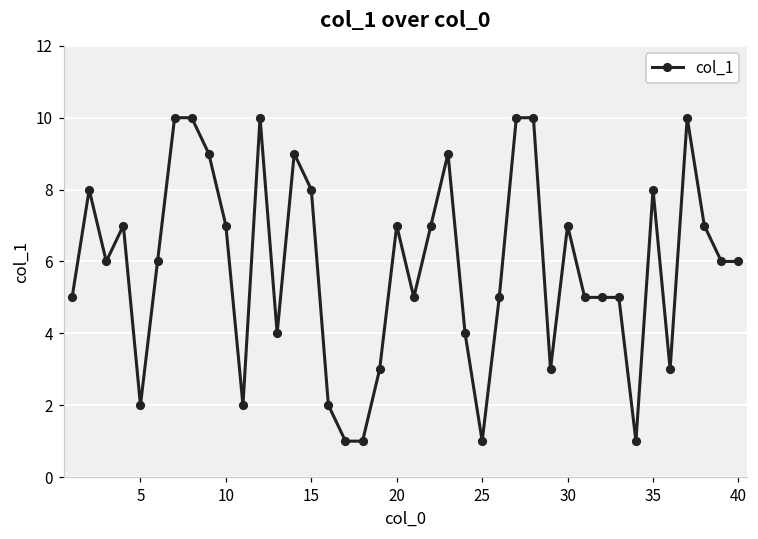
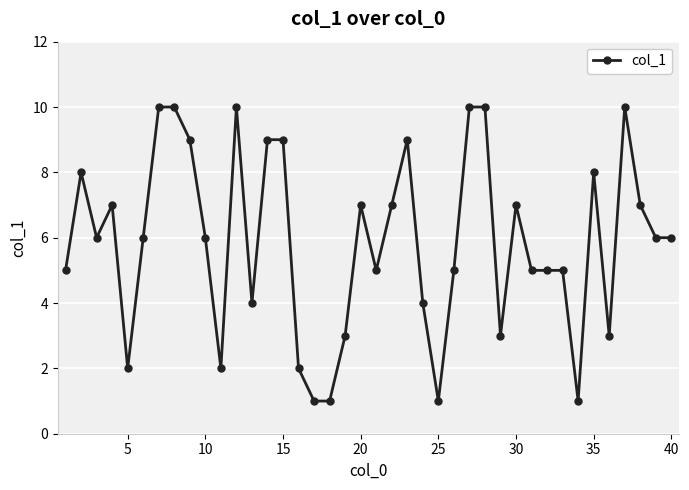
  {
    "5": 2,
-   "10": 7,
-   "15": 8,
+   "10": 6,
+   "15": 9,
    "20": 7,
    "25": 1,
    "30": 7,
    "35": 8,
    "40": 6
  }
